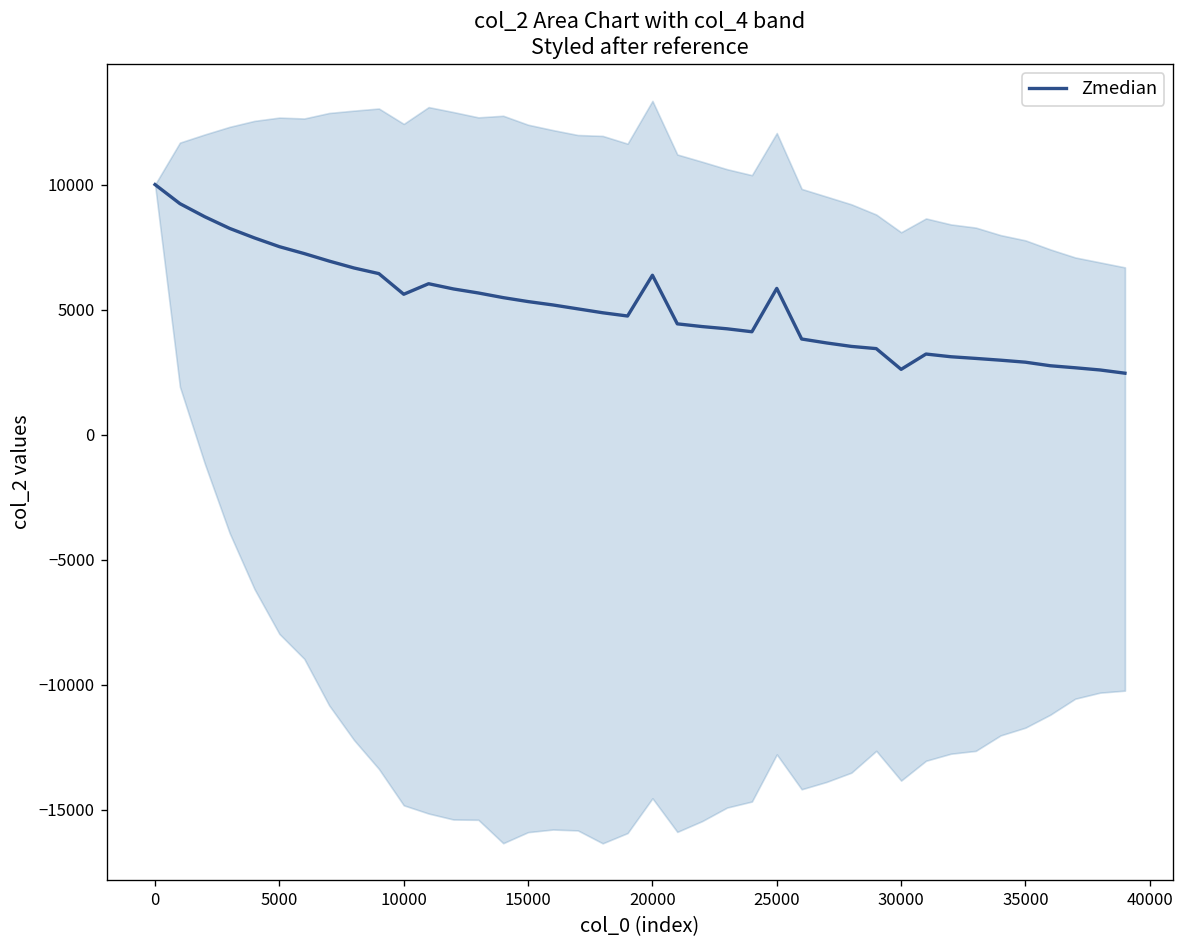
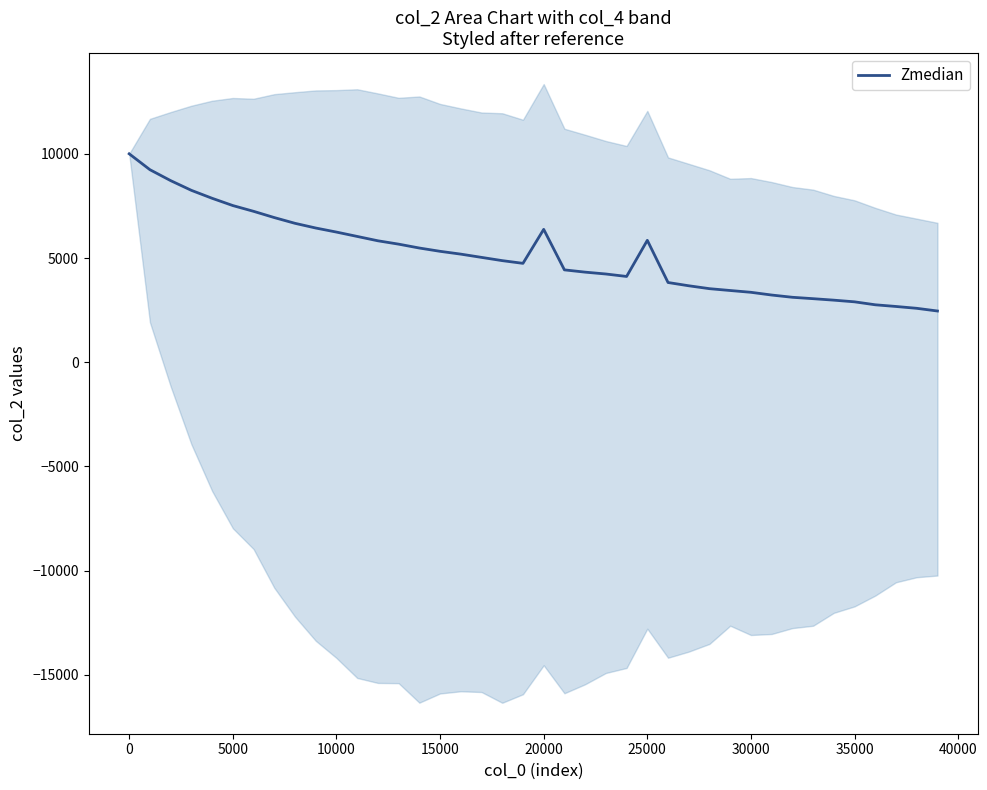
  {
    "Zmedian": {
      "5000": 7500,
-     "10000": 5600,
+     "10000": 6200,
      "15000": 5300,
      "20000": 6400,
      "25000": 5800,
-     "30000": 2600,
+     "30000": 3400,
      "35000": 2900
    }
  }
